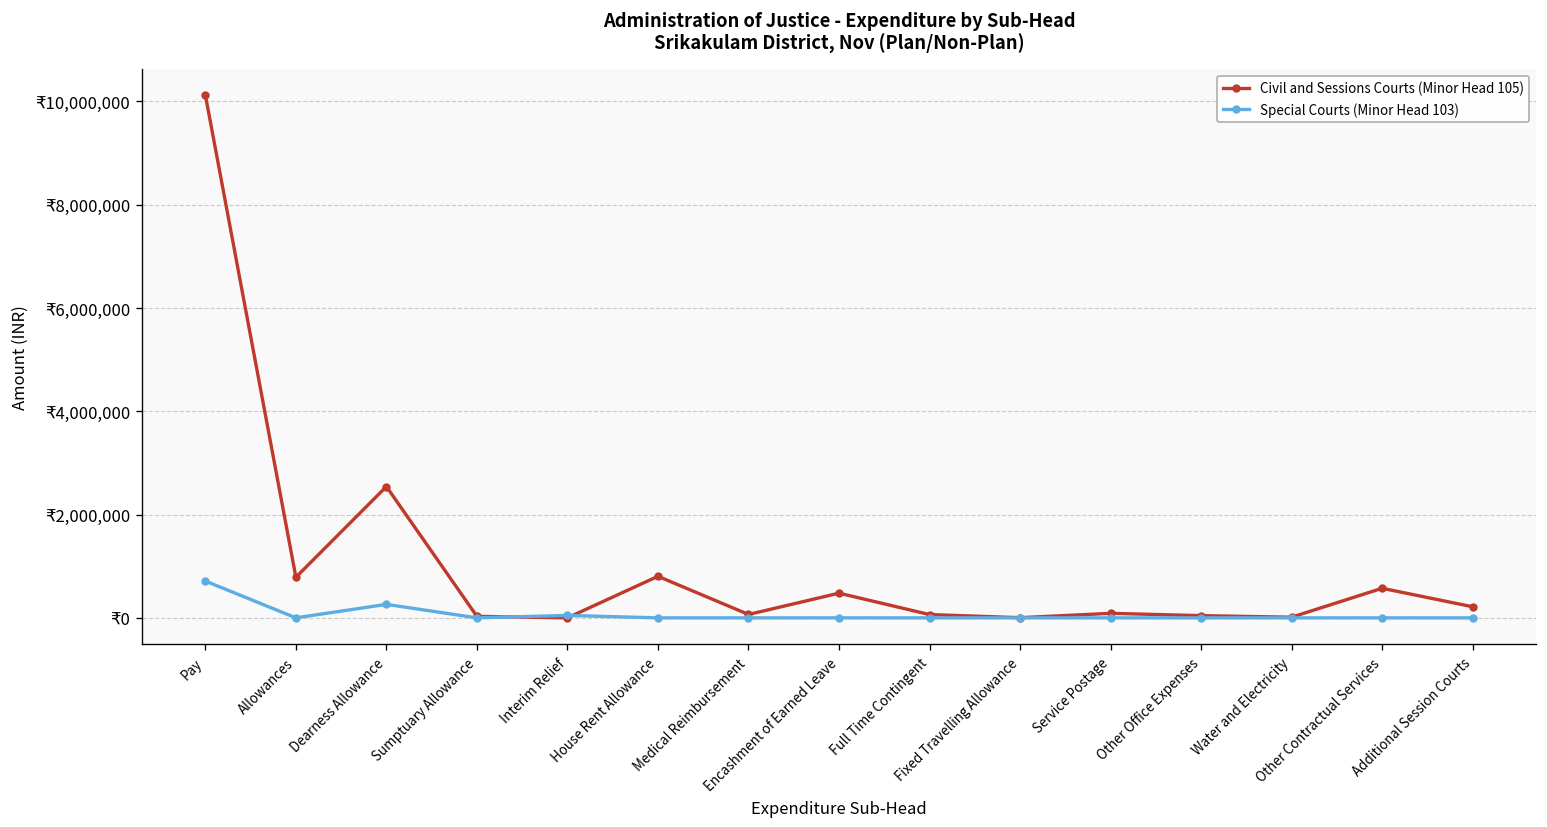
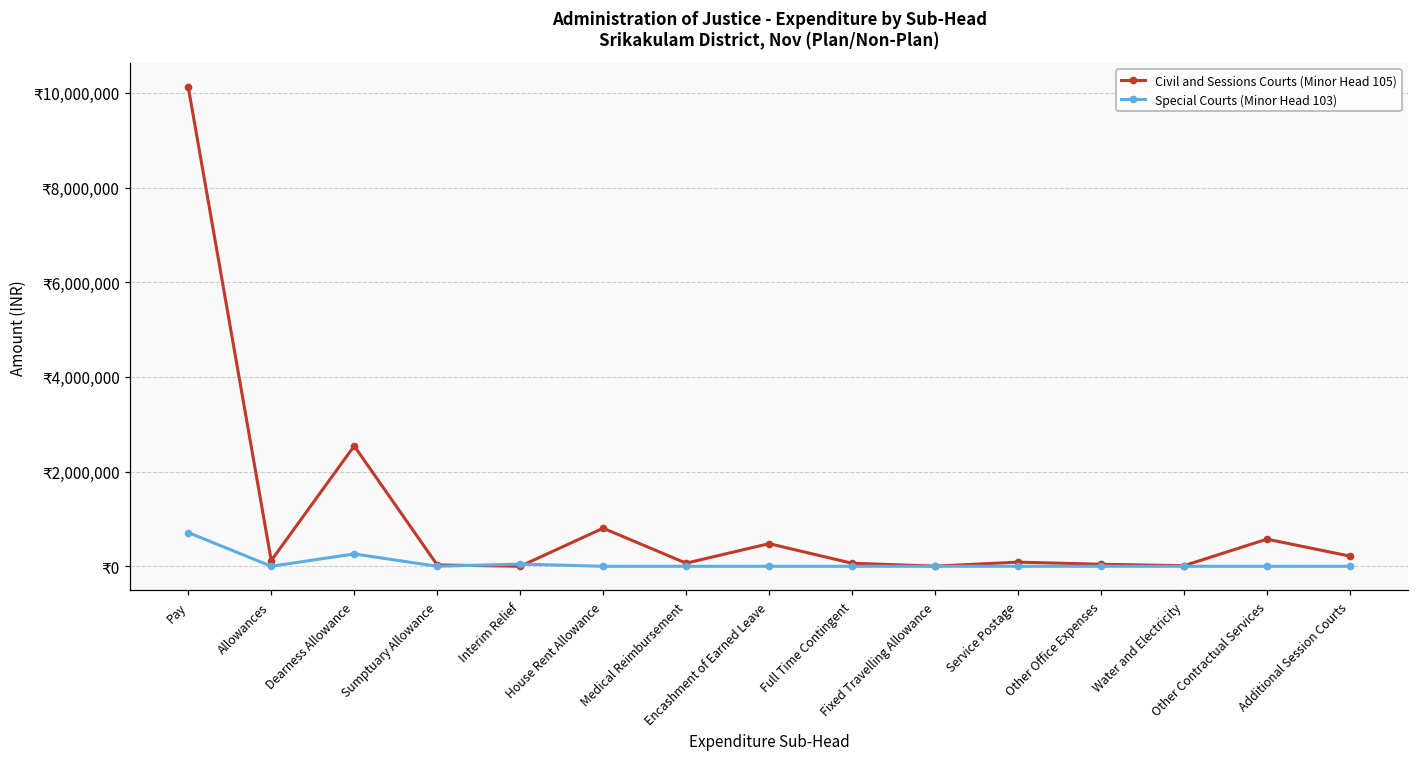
  {
    "Civil and Sessions Courts (Minor Head 105)": {
      "Pay": "₹10,100,000",
-     "Allowances": "₹800,000",
+     "Allowances": "₹100,000",
      "Dearness Allowance": "₹2,500,000",
      "House Rent Allowance": "₹800,000",
      "Medical Reimbursement": "₹100,000",
      "Encashment of Earned Leave": "₹500,000",
      "Full Time Contingent": "₹100,000",
      "Service Postage": "₹100,000",
      "Other Contractual Services": "₹600,000",
      "Additional Session Courts": "₹200,000"
    },
    "Special Courts (Minor Head 103)": {
      "Pay": "₹700,000",
      "Allowances": "₹0",
      "Dearness Allowance": "₹300,000",
      "House Rent Allowance": "₹0",
      "Medical Reimbursement": "₹0",
      "Encashment of Earned Leave": "₹0",
      "Full Time Contingent": "₹0",
      "Service Postage": "₹0",
      "Other Contractual Services": "₹0",
      "Additional Session Courts": "₹0"
    }
  }
